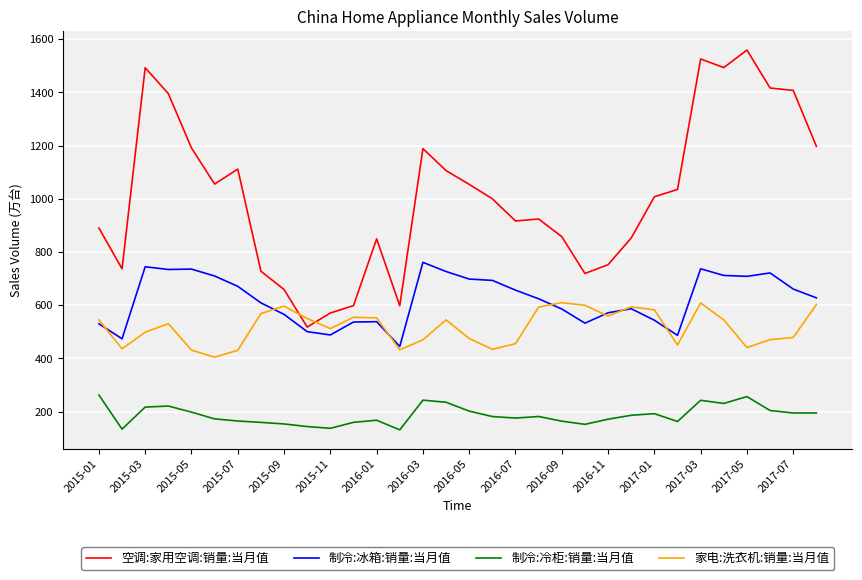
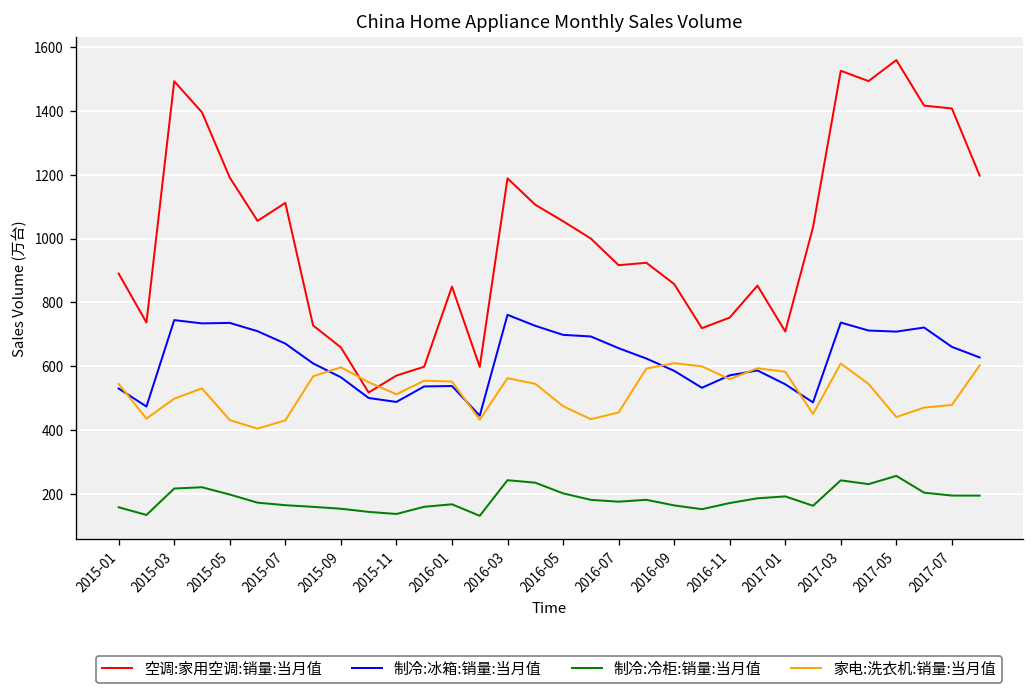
  {
    "空调:家用空调:销量:当月值": {
      "2015-01": 890,
      "2015-03": 1490,
      "2015-05": 1190,
      "2015-07": 1110,
      "2015-09": 660,
      "2015-11": 570,
      "2016-01": 850,
      "2016-03": 1190,
      "2016-05": 1050,
      "2016-07": 920,
      "2016-09": 860,
      "2016-11": 750,
-     "2017-01": 1010,
+     "2017-01": 710,
      "2017-03": 1530,
      "2017-05": 1560,
      "2017-07": 1410
    },
    "制冷:冰箱:销量:当月值": {
      "2015-01": 530,
      "2015-03": 740,
      "2015-05": 740,
      "2015-07": 670,
      "2015-09": 570,
      "2015-11": 490,
      "2016-01": 540,
      "2016-03": 760,
      "2016-05": 700,
      "2016-07": 660,
      "2016-09": 590,
      "2016-11": 570,
      "2017-01": 540,
      "2017-03": 740,
      "2017-05": 710,
      "2017-07": 660
    },
    "制冷:冷柜:销量:当月值": {
-     "2015-01": 260,
+     "2015-01": 160,
      "2015-03": 220,
      "2015-05": 200,
      "2015-07": 160,
      "2015-09": 150,
      "2015-11": 140,
      "2016-01": 170,
      "2016-03": 240,
      "2016-05": 200,
      "2016-07": 180,
      "2016-09": 160,
      "2016-11": 170,
      "2017-01": 190,
      "2017-03": 240,
      "2017-05": 260,
      "2017-07": 190
    },
    "家电:洗衣机:销量:当月值": {
      "2015-01": 540,
      "2015-03": 500,
      "2015-05": 430,
      "2015-07": 430,
      "2015-09": 600,
      "2015-11": 510,
      "2016-01": 550,
-     "2016-03": 470,
+     "2016-03": 560,
      "2016-05": 470,
      "2016-07": 460,
      "2016-09": 610,
      "2016-11": 560,
      "2017-01": 580,
      "2017-03": 610,
      "2017-05": 440,
      "2017-07": 480
    }
  }
